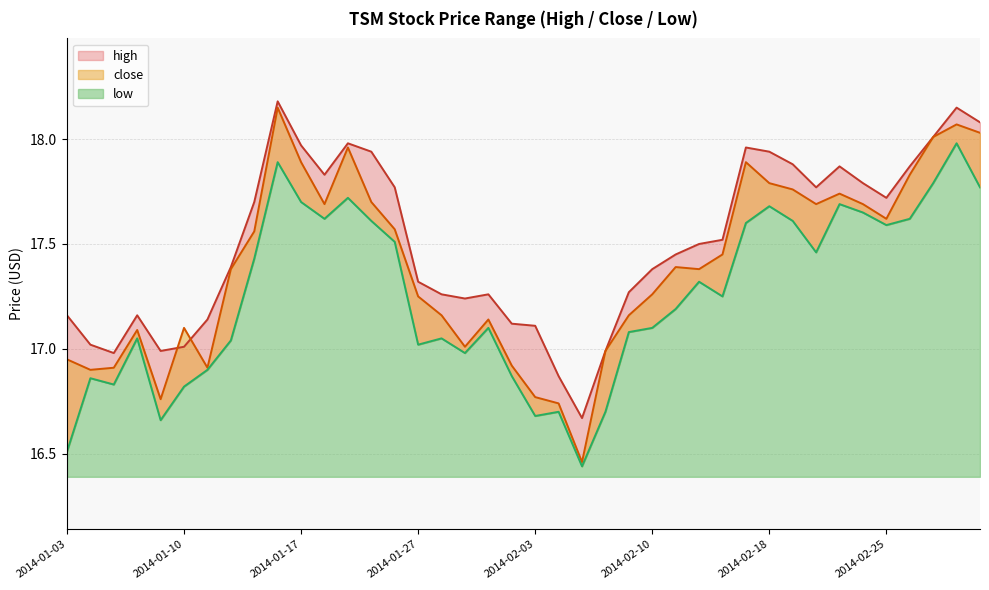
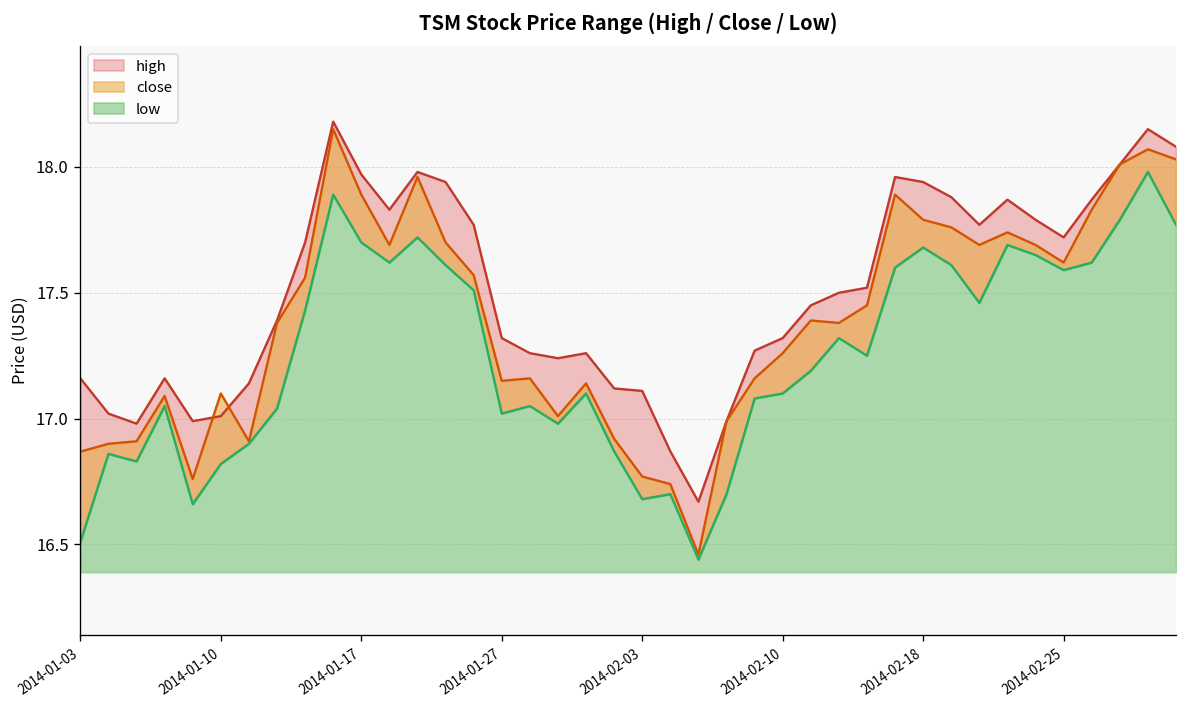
  {
    "high": {
      "2014-01-03": 17.16,
      "2014-01-10": 17.01,
      "2014-01-17": 17.97,
      "2014-01-27": 17.32,
      "2014-02-03": 17.11,
-     "2014-02-10": 17.38,
+     "2014-02-10": 17.32,
      "2014-02-18": 17.94,
      "2014-02-25": 17.72
    },
    "close": {
-     "2014-01-03": 16.95,
+     "2014-01-03": 16.87,
      "2014-01-10": 17.10,
      "2014-01-17": 17.89,
-     "2014-01-27": 17.25,
+     "2014-01-27": 17.15,
      "2014-02-03": 16.77,
      "2014-02-10": 17.26,
      "2014-02-18": 17.79,
      "2014-02-25": 17.62
    },
    "low": {
      "2014-01-03": 16.51,
      "2014-01-10": 16.82,
      "2014-01-17": 17.70,
      "2014-01-27": 17.02,
      "2014-02-03": 16.68,
      "2014-02-10": 17.10,
      "2014-02-18": 17.68,
      "2014-02-25": 17.59
    }
  }
